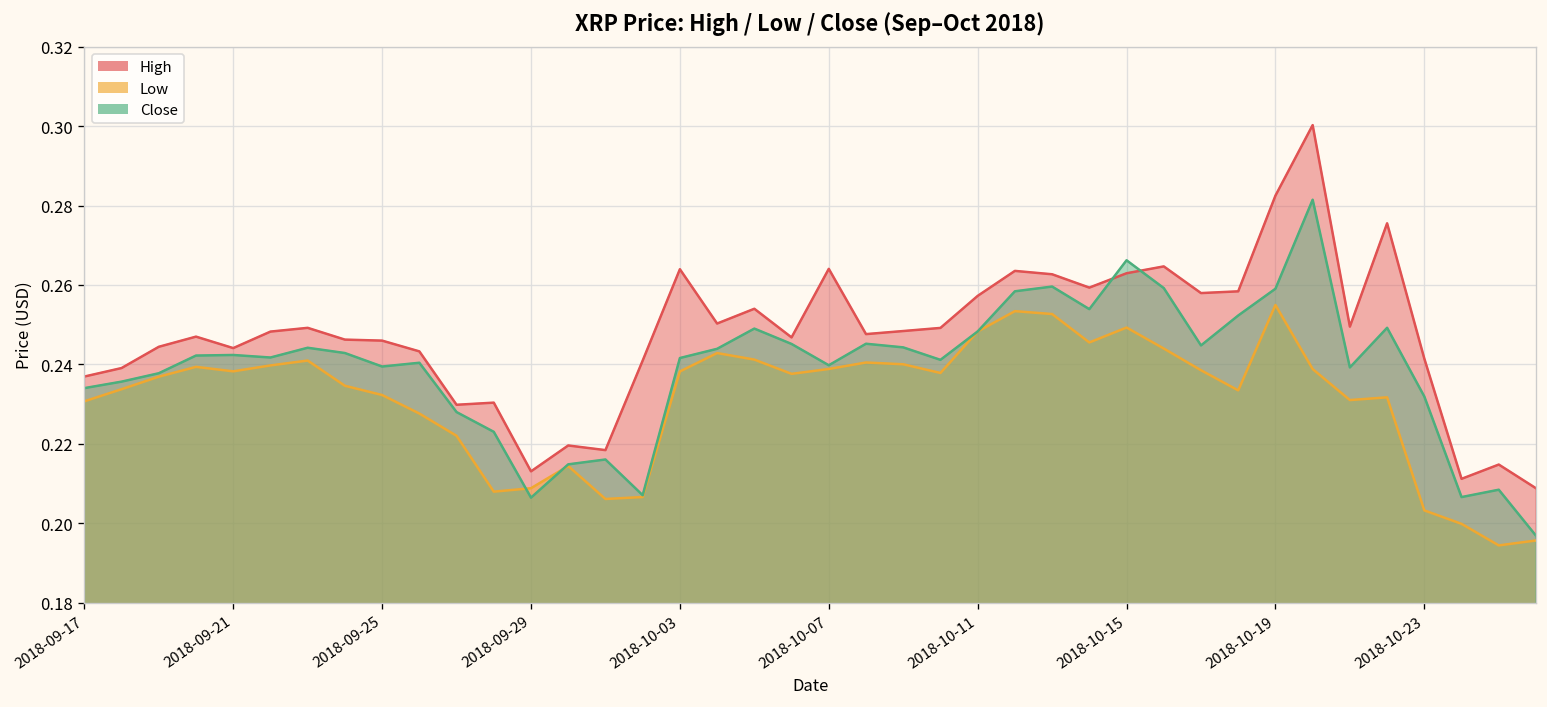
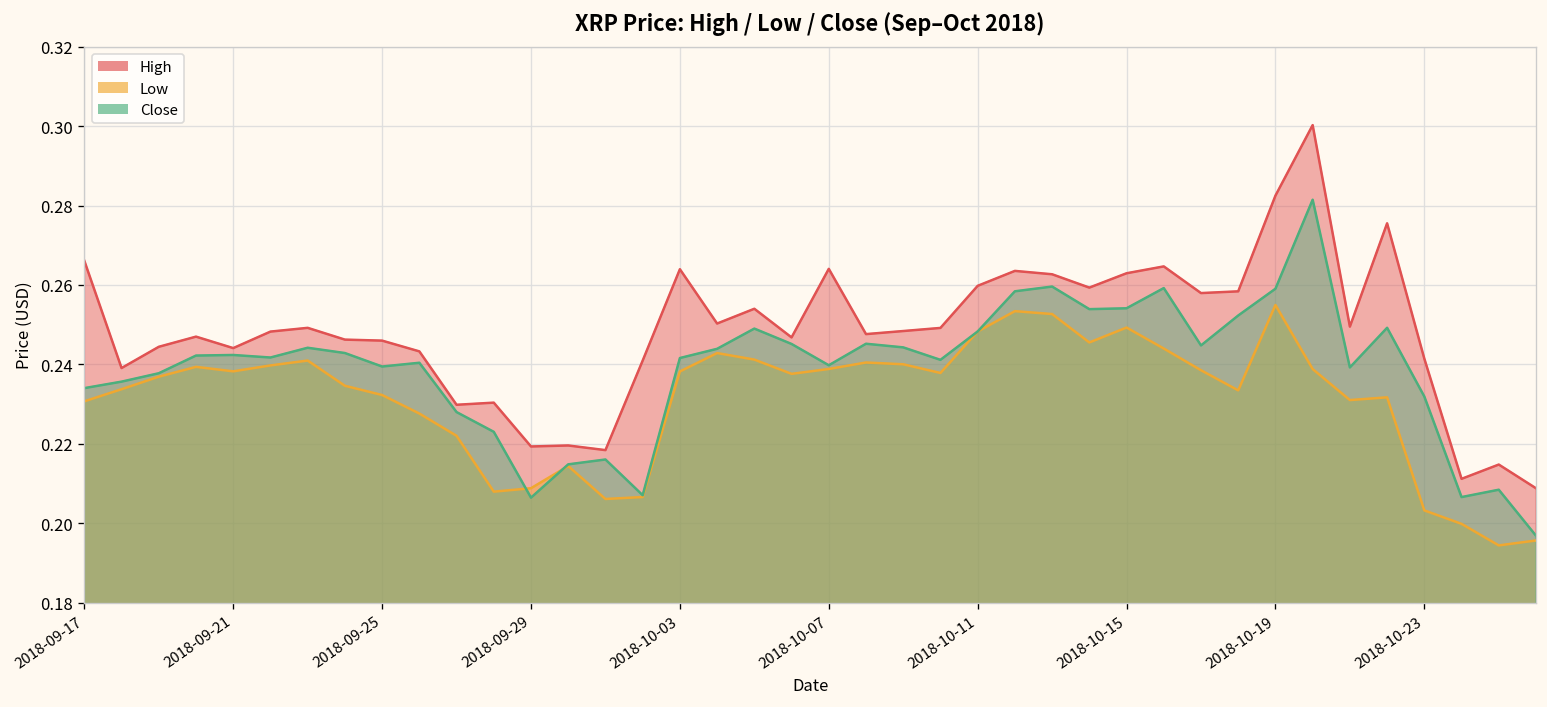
  {
    "High": {
-     "2018-09-17": 0.237,
+     "2018-09-17": 0.266,
      "2018-09-21": 0.244,
      "2018-09-25": 0.246,
-     "2018-09-29": 0.213,
+     "2018-09-29": 0.219,
      "2018-10-03": 0.264,
      "2018-10-07": 0.264,
-     "2018-10-11": 0.257,
+     "2018-10-11": 0.260,
      "2018-10-15": 0.263,
      "2018-10-19": 0.283,
      "2018-10-23": 0.241
    },
    "Low": {
      "2018-09-17": 0.231,
      "2018-09-21": 0.238,
      "2018-09-25": 0.232,
      "2018-09-29": 0.209,
      "2018-10-03": 0.238,
      "2018-10-07": 0.239,
      "2018-10-15": 0.249,
      "2018-10-19": 0.255,
      "2018-10-23": 0.203
    },
    "Close": {
      "2018-09-17": 0.234,
      "2018-09-21": 0.242,
      "2018-09-25": 0.239,
      "2018-09-29": 0.206,
      "2018-10-03": 0.242,
      "2018-10-07": 0.240,
-     "2018-10-15": 0.266,
+     "2018-10-15": 0.254,
      "2018-10-19": 0.259,
      "2018-10-23": 0.232
    }
  }
